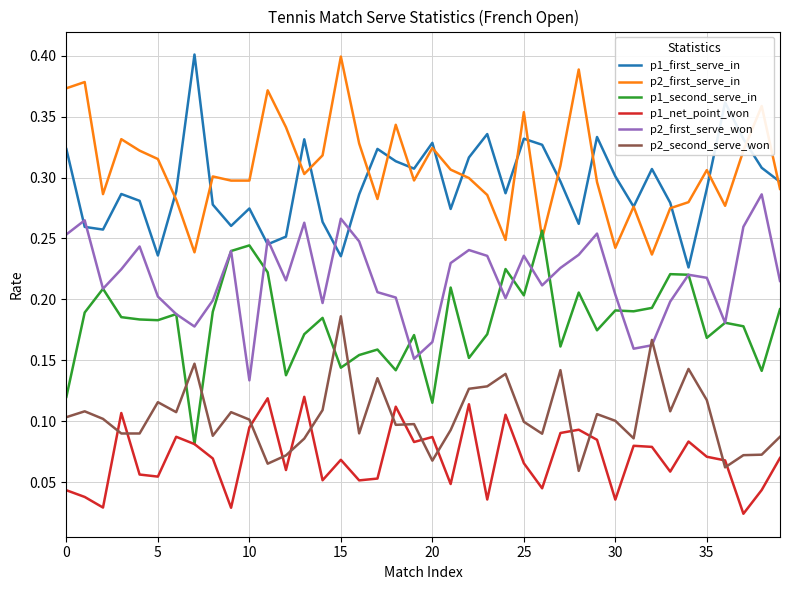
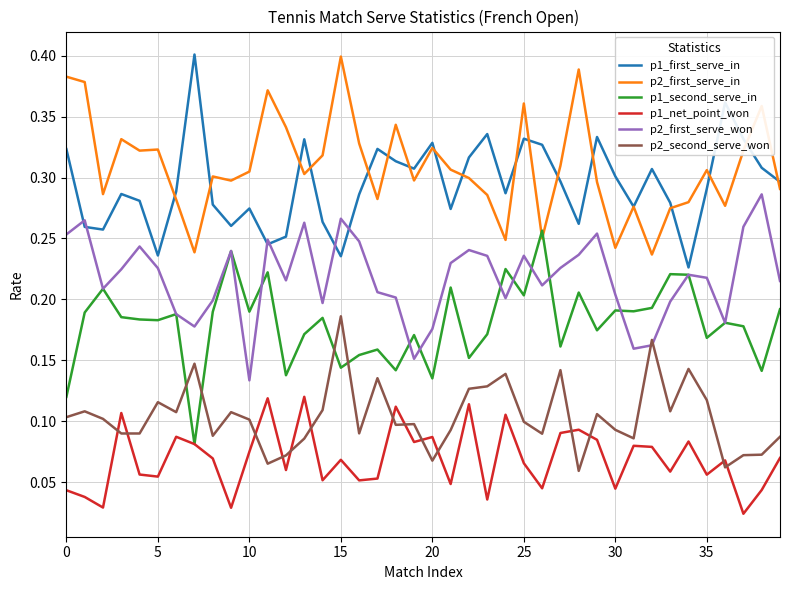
  {
    "p1_first_serve_in": {
      "0": 0.323,
      "5": 0.236,
      "10": 0.275,
      "15": 0.235,
      "20": 0.329,
      "25": 0.332,
      "30": 0.301,
      "35": 0.291
    },
    "p2_first_serve_in": {
-     "0": 0.373,
-     "5": 0.315,
-     "10": 0.298,
+     "0": 0.383,
+     "5": 0.323,
+     "10": 0.305,
      "15": 0.399,
      "20": 0.324,
-     "25": 0.354,
+     "25": 0.361,
      "30": 0.242,
      "35": 0.306
    },
    "p1_second_serve_in": {
      "0": 0.120,
      "5": 0.183,
-     "10": 0.244,
+     "10": 0.190,
      "15": 0.144,
-     "20": 0.115,
+     "20": 0.135,
      "25": 0.203,
      "30": 0.191,
      "35": 0.168
    },
    "p1_net_point_won": {
      "0": 0.043,
      "5": 0.055,
-     "10": 0.095,
+     "10": 0.075,
      "15": 0.068,
      "20": 0.087,
      "25": 0.066,
-     "30": 0.036,
-     "35": 0.071
+     "30": 0.045,
+     "35": 0.056
    },
    "p2_first_serve_won": {
      "0": 0.253,
-     "5": 0.202,
+     "5": 0.226,
      "10": 0.134,
      "15": 0.266,
-     "20": 0.165,
+     "20": 0.176,
      "25": 0.236,
      "30": 0.204,
      "35": 0.218
    },
    "p2_second_serve_won": {
      "0": 0.103,
      "5": 0.116,
      "10": 0.101,
      "15": 0.186,
      "20": 0.068,
      "25": 0.100,
-     "30": 0.100,
+     "30": 0.093,
      "35": 0.117
    }
  }
